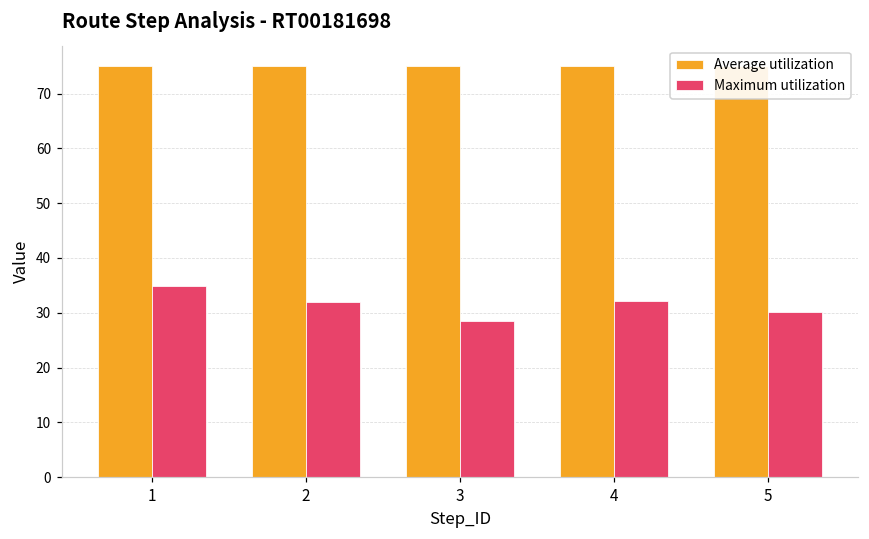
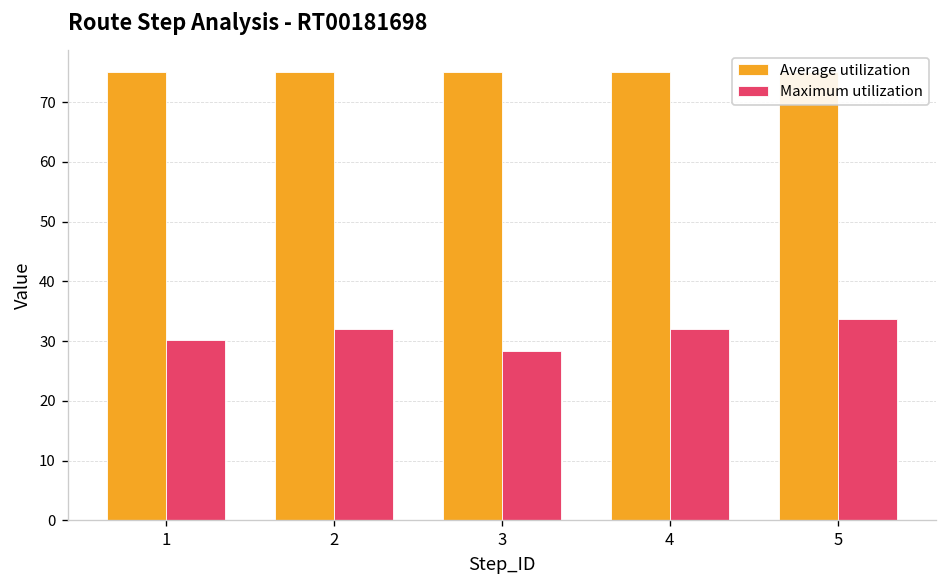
  {
    "Average utilization": {
      "1": 75,
      "2": 75,
      "3": 75,
      "4": 75
    },
    "Maximum utilization": {
-     "1": 35,
+     "1": 30,
      "2": 32,
      "3": 28,
      "4": 32,
-     "5": 30
+     "5": 34
    }
  }
